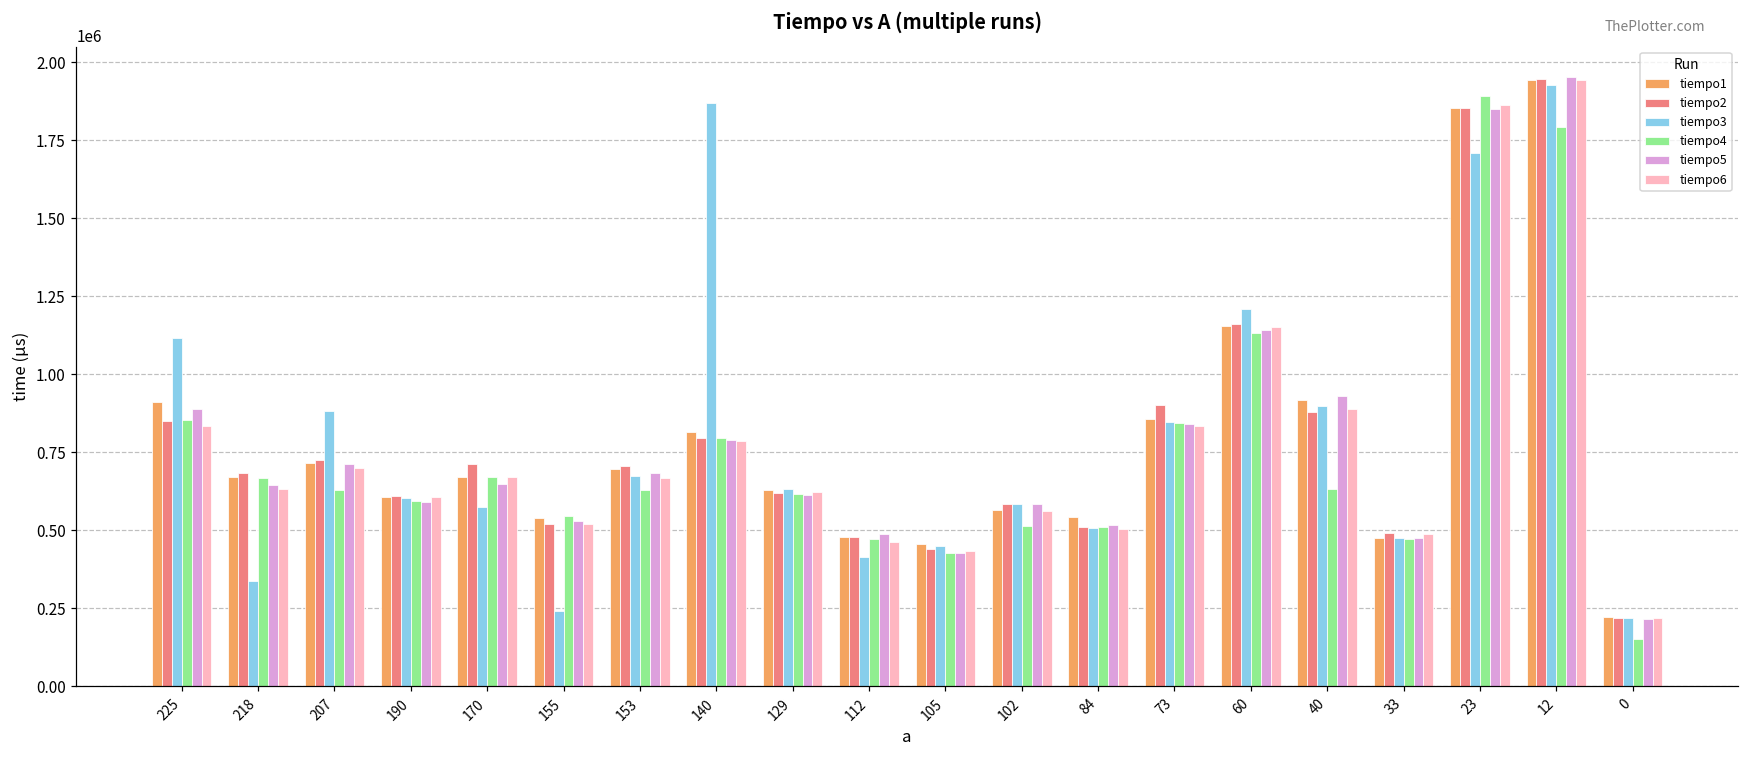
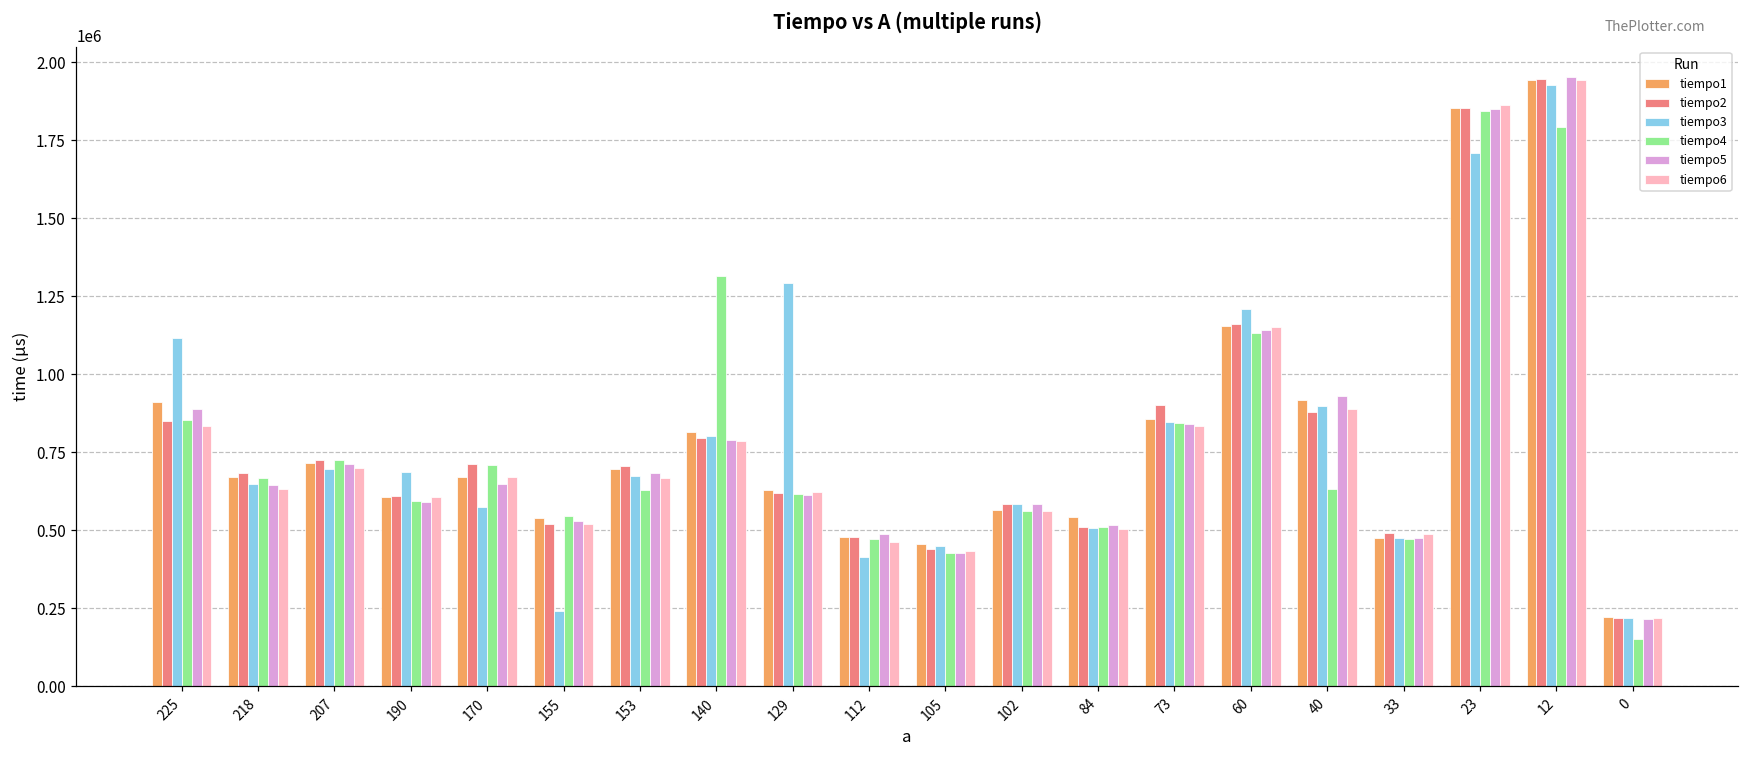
  {
    "tiempo3": {
      "225": 1110000,
-     "218": 340000,
-     "207": 880000,
-     "190": 600000,
+     "218": 650000,
+     "207": 690000,
+     "190": 690000,
      "170": 570000,
      "155": 240000,
      "153": 670000,
-     "140": 1870000,
-     "129": 630000,
+     "140": 800000,
+     "129": 1290000,
      "112": 410000,
      "105": 450000,
      "102": 580000,
      "84": 510000,
      "73": 850000,
      "60": 1210000,
      "40": 900000,
      "33": 470000,
      "23": 1710000,
      "12": 1930000,
      "0": 220000
    },
    "tiempo4": {
      "225": 850000,
      "218": 670000,
-     "207": 630000,
+     "207": 720000,
      "190": 590000,
-     "170": 670000,
+     "170": 710000,
      "155": 550000,
      "153": 630000,
-     "140": 790000,
+     "140": 1310000,
      "129": 620000,
      "112": 470000,
      "105": 430000,
-     "102": 510000,
+     "102": 560000,
      "84": 510000,
      "73": 840000,
      "60": 1130000,
      "40": 630000,
      "33": 470000,
-     "23": 1890000,
+     "23": 1850000,
      "12": 1790000,
      "0": 150000
    }
  }
